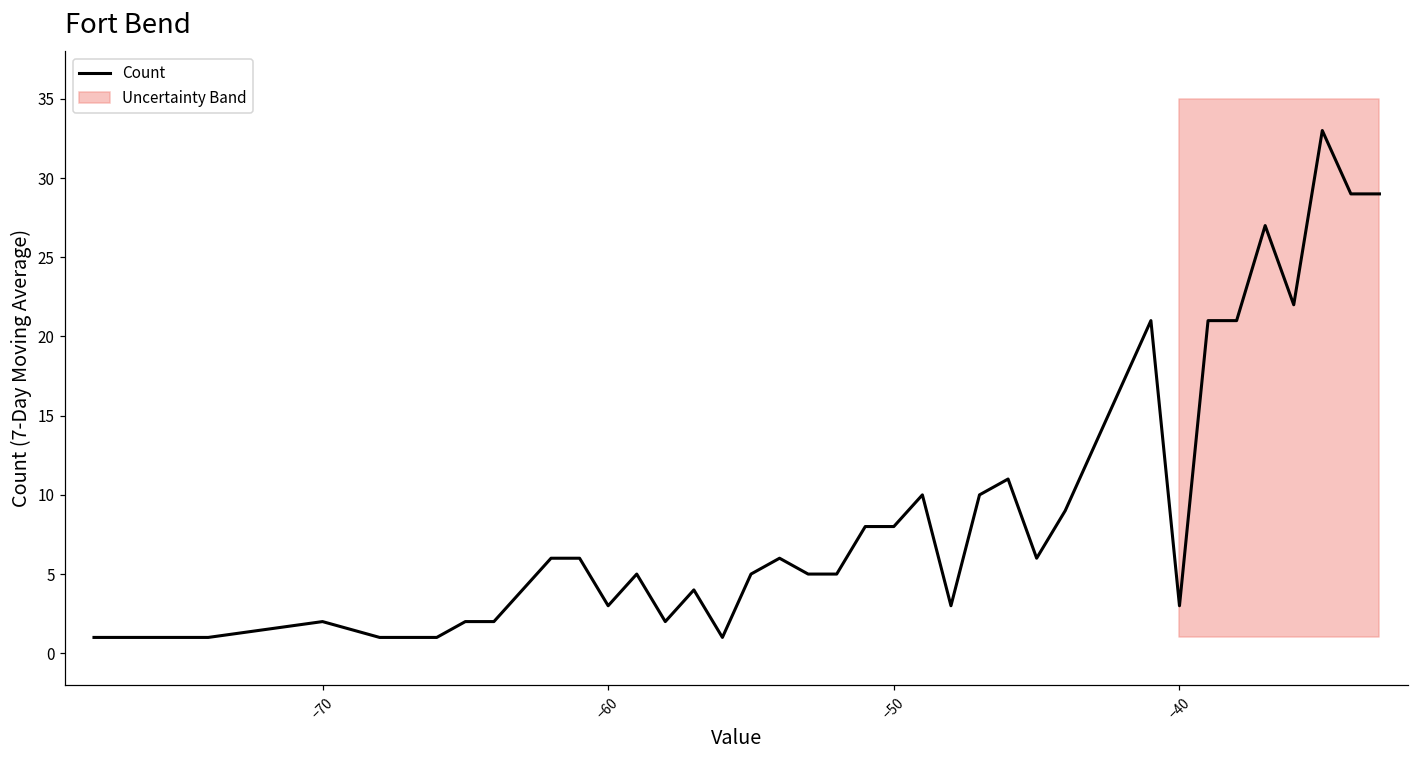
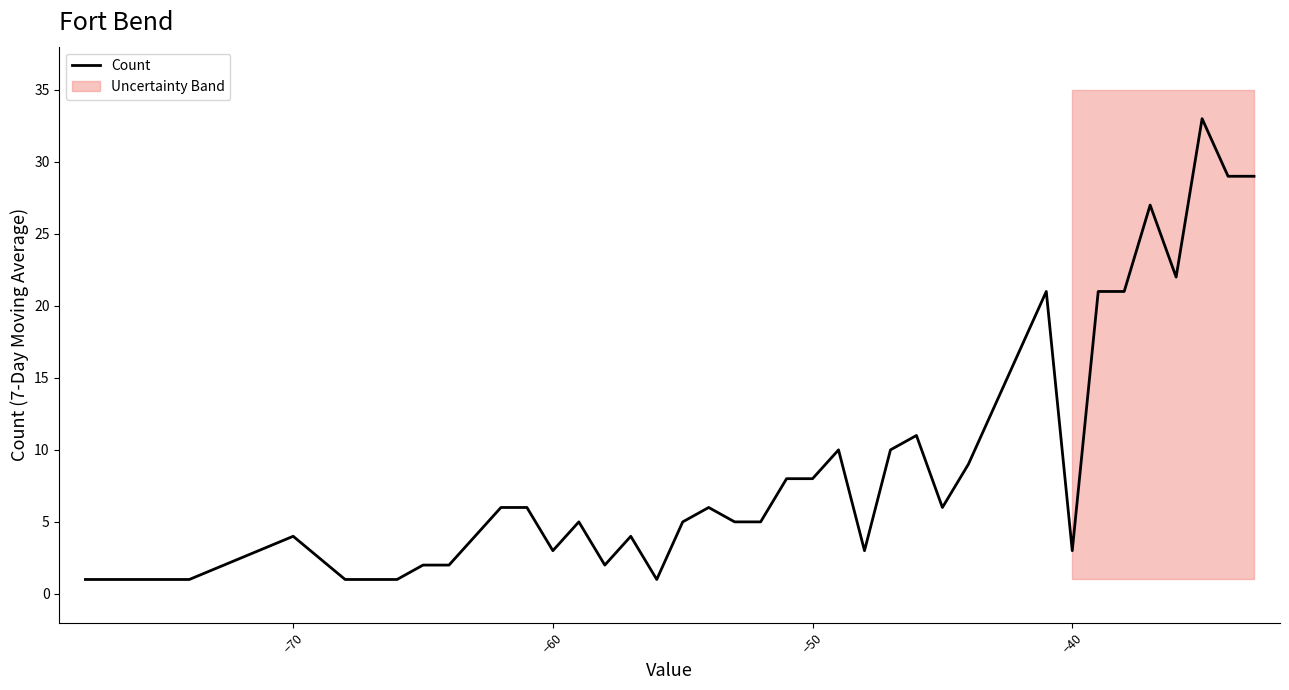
  {
-   "−70": 2,
+   "−70": 4,
    "−60": 3,
    "−50": 8,
    "−40": 3
  }
